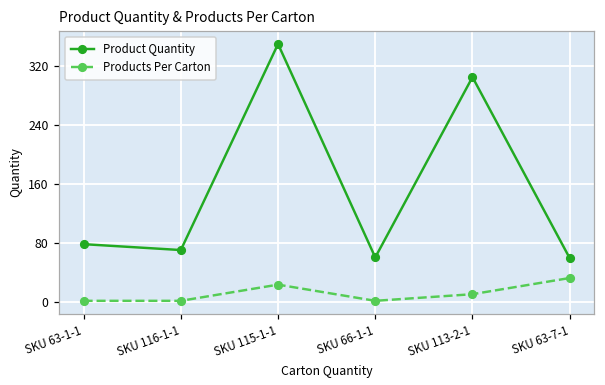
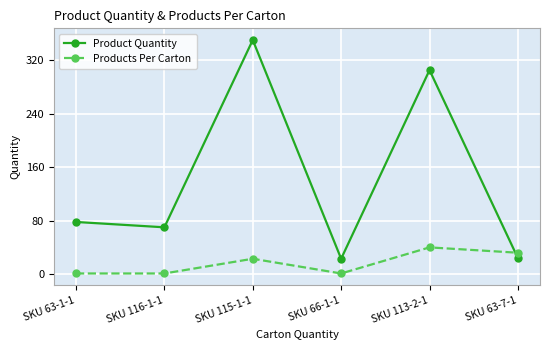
  {
    "Product Quantity": {
      "SKU 63-1-1": 80,
      "SKU 116-1-1": 70,
      "SKU 115-1-1": 350,
-     "SKU 66-1-1": 60,
+     "SKU 66-1-1": 20,
      "SKU 113-2-1": 310,
-     "SKU 63-7-1": 60
+     "SKU 63-7-1": 20
    },
    "Products Per Carton": {
      "SKU 63-1-1": 0,
      "SKU 116-1-1": 0,
      "SKU 115-1-1": 20,
      "SKU 66-1-1": 0,
-     "SKU 113-2-1": 10,
+     "SKU 113-2-1": 40,
      "SKU 63-7-1": 30
    }
  }
